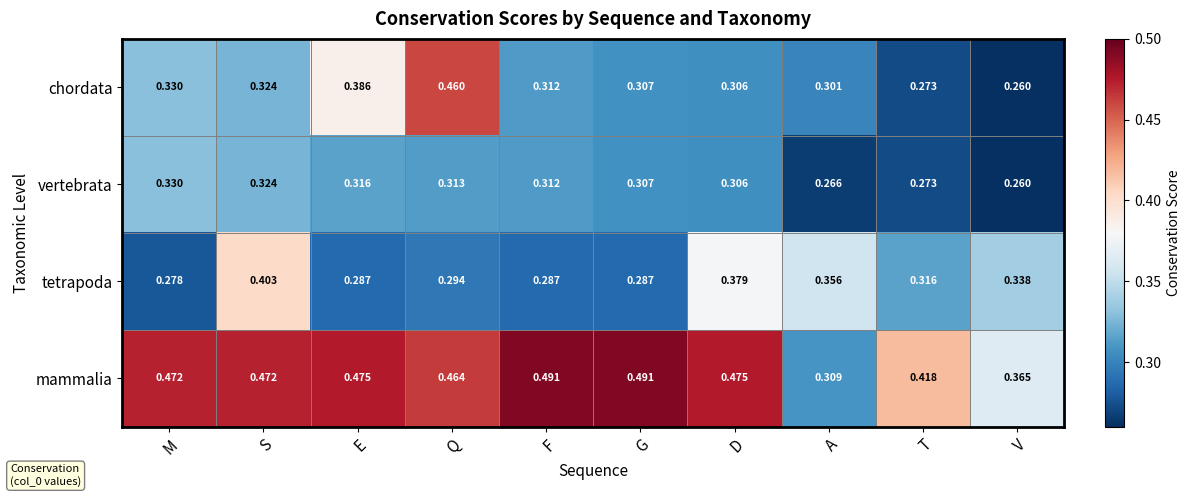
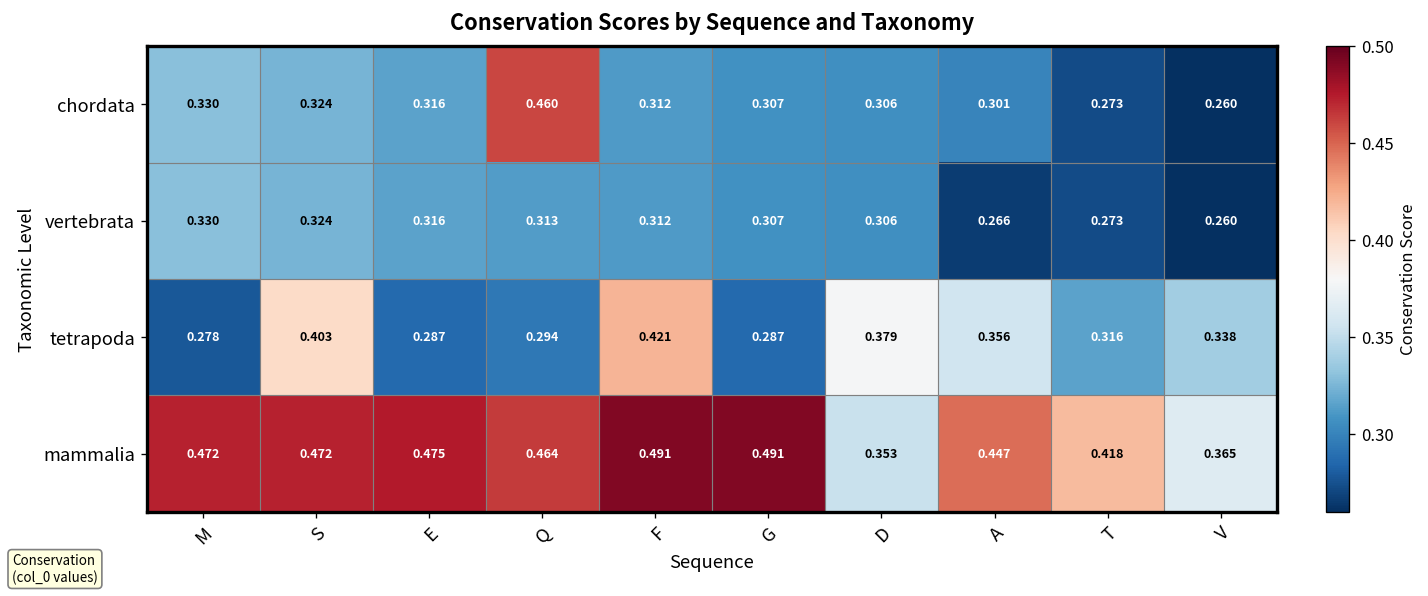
  {
    "chordata": {
      "M": 0.330,
      "S": 0.324,
-     "E": 0.386,
+     "E": 0.316,
      "Q": 0.460,
      "F": 0.312,
      "G": 0.307,
      "D": 0.306,
      "A": 0.301,
      "T": 0.273,
      "V": 0.260
    },
    "vertebrata": {
      "M": 0.330,
      "S": 0.324,
      "E": 0.316,
      "Q": 0.313,
      "F": 0.312,
      "G": 0.307,
      "D": 0.306,
      "A": 0.266,
      "T": 0.273,
      "V": 0.260
    },
    "tetrapoda": {
      "M": 0.278,
      "S": 0.403,
      "E": 0.287,
      "Q": 0.294,
-     "F": 0.287,
+     "F": 0.421,
      "G": 0.287,
      "D": 0.379,
      "A": 0.356,
      "T": 0.316,
      "V": 0.338
    },
    "mammalia": {
      "M": 0.472,
      "S": 0.472,
      "E": 0.475,
      "Q": 0.464,
      "F": 0.491,
      "G": 0.491,
-     "D": 0.475,
-     "A": 0.309,
+     "D": 0.353,
+     "A": 0.447,
      "T": 0.418,
      "V": 0.365
    }
  }
